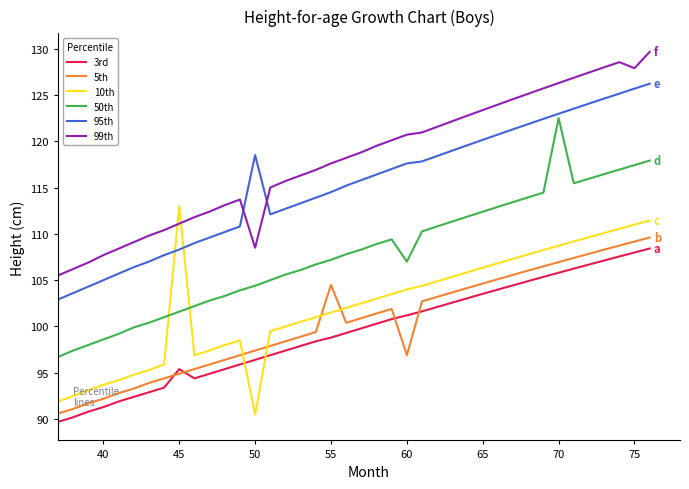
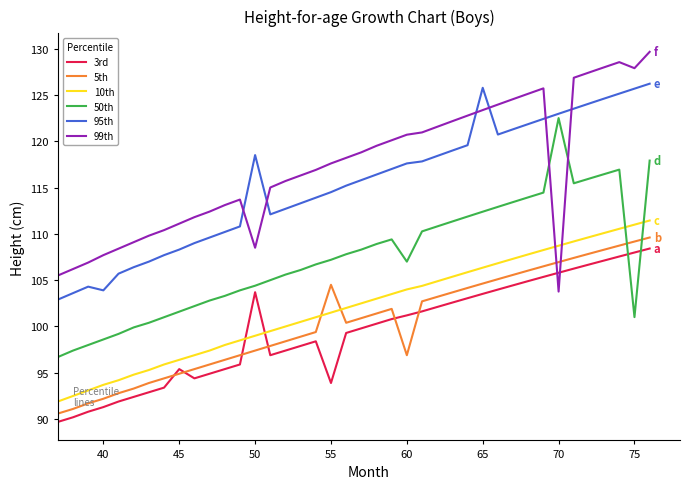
  {
    "3rd": {
      "40": 91,
      "45": 95,
-     "50": 96,
-     "55": 99,
+     "50": 104,
+     "55": 94,
      "60": 101,
      "65": 104,
      "70": 106,
      "75": 108
    },
    "5th": {
      "40": 92,
      "45": 95,
      "50": 97,
      "55": 105,
      "60": 97,
      "65": 105,
      "70": 107,
      "75": 109
    },
    "10th": {
      "40": 94,
-     "45": 113,
-     "50": 91,
+     "45": 96,
+     "50": 99,
      "55": 102,
      "60": 104,
      "65": 106,
      "70": 109,
      "75": 111
    },
    "50th": {
      "40": 99,
      "45": 102,
      "50": 104,
      "55": 107,
      "60": 107,
      "65": 112,
      "70": 122,
-     "75": 117
+     "75": 101
    },
    "95th": {
-     "40": 105,
+     "40": 104,
      "45": 108,
      "50": 119,
      "55": 115,
      "60": 118,
-     "65": 120,
+     "65": 126,
      "70": 123,
      "75": 126
    },
    "99th": {
      "40": 108,
      "45": 111,
      "50": 109,
      "55": 118,
      "60": 121,
      "65": 123,
-     "70": 126,
+     "70": 104,
      "75": 128
    }
  }
